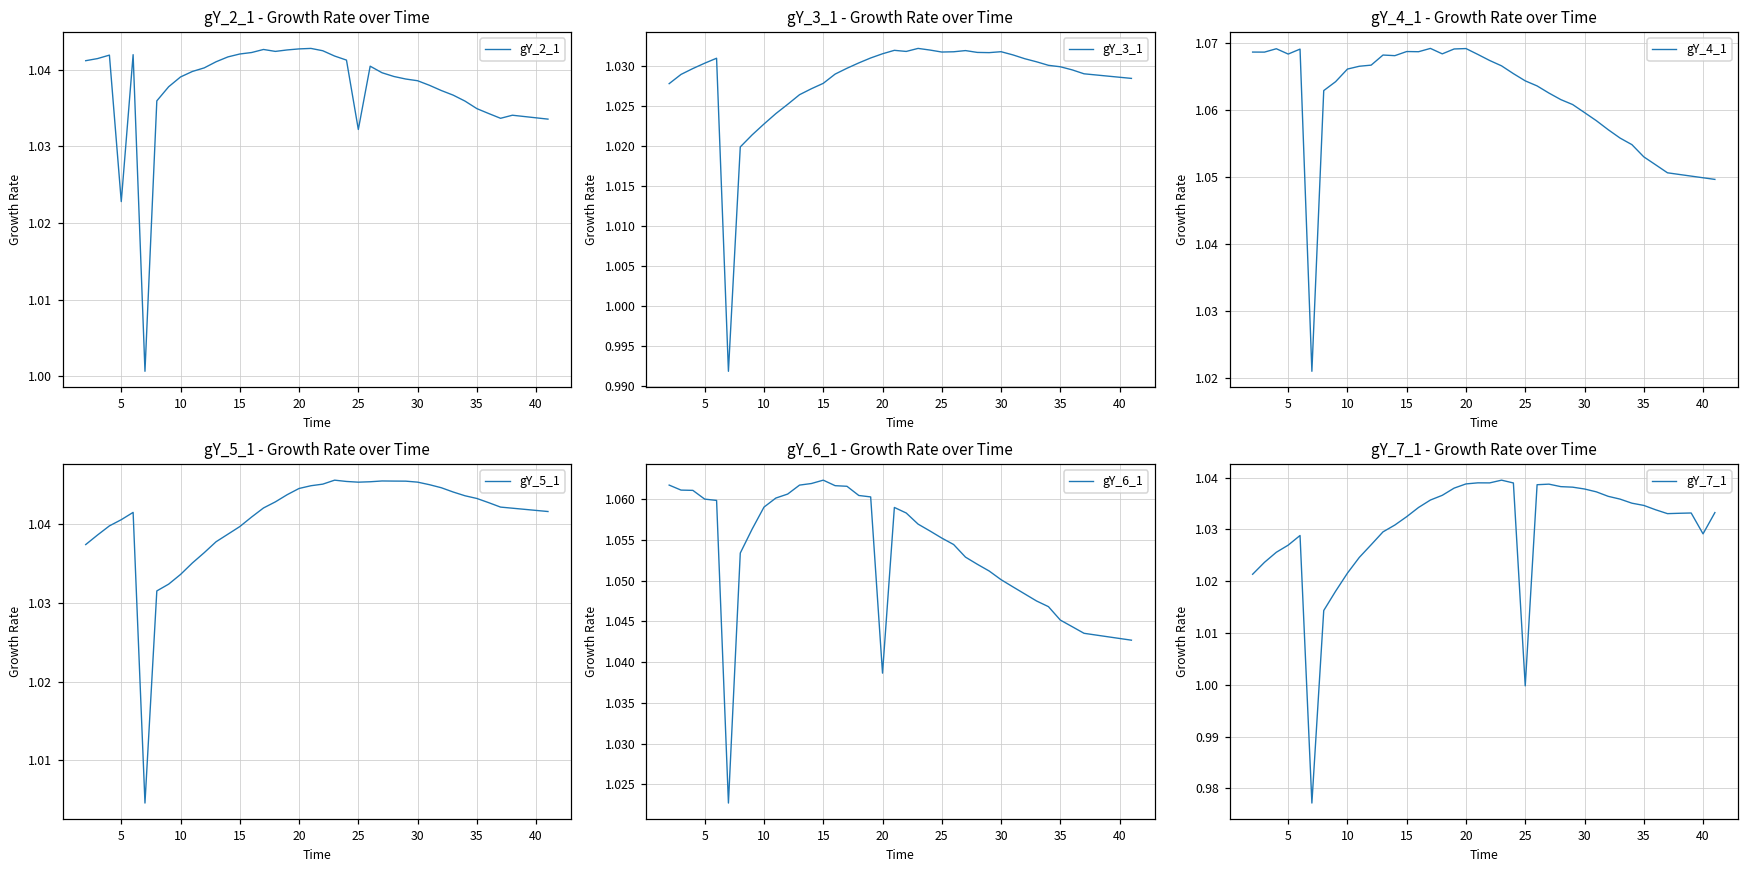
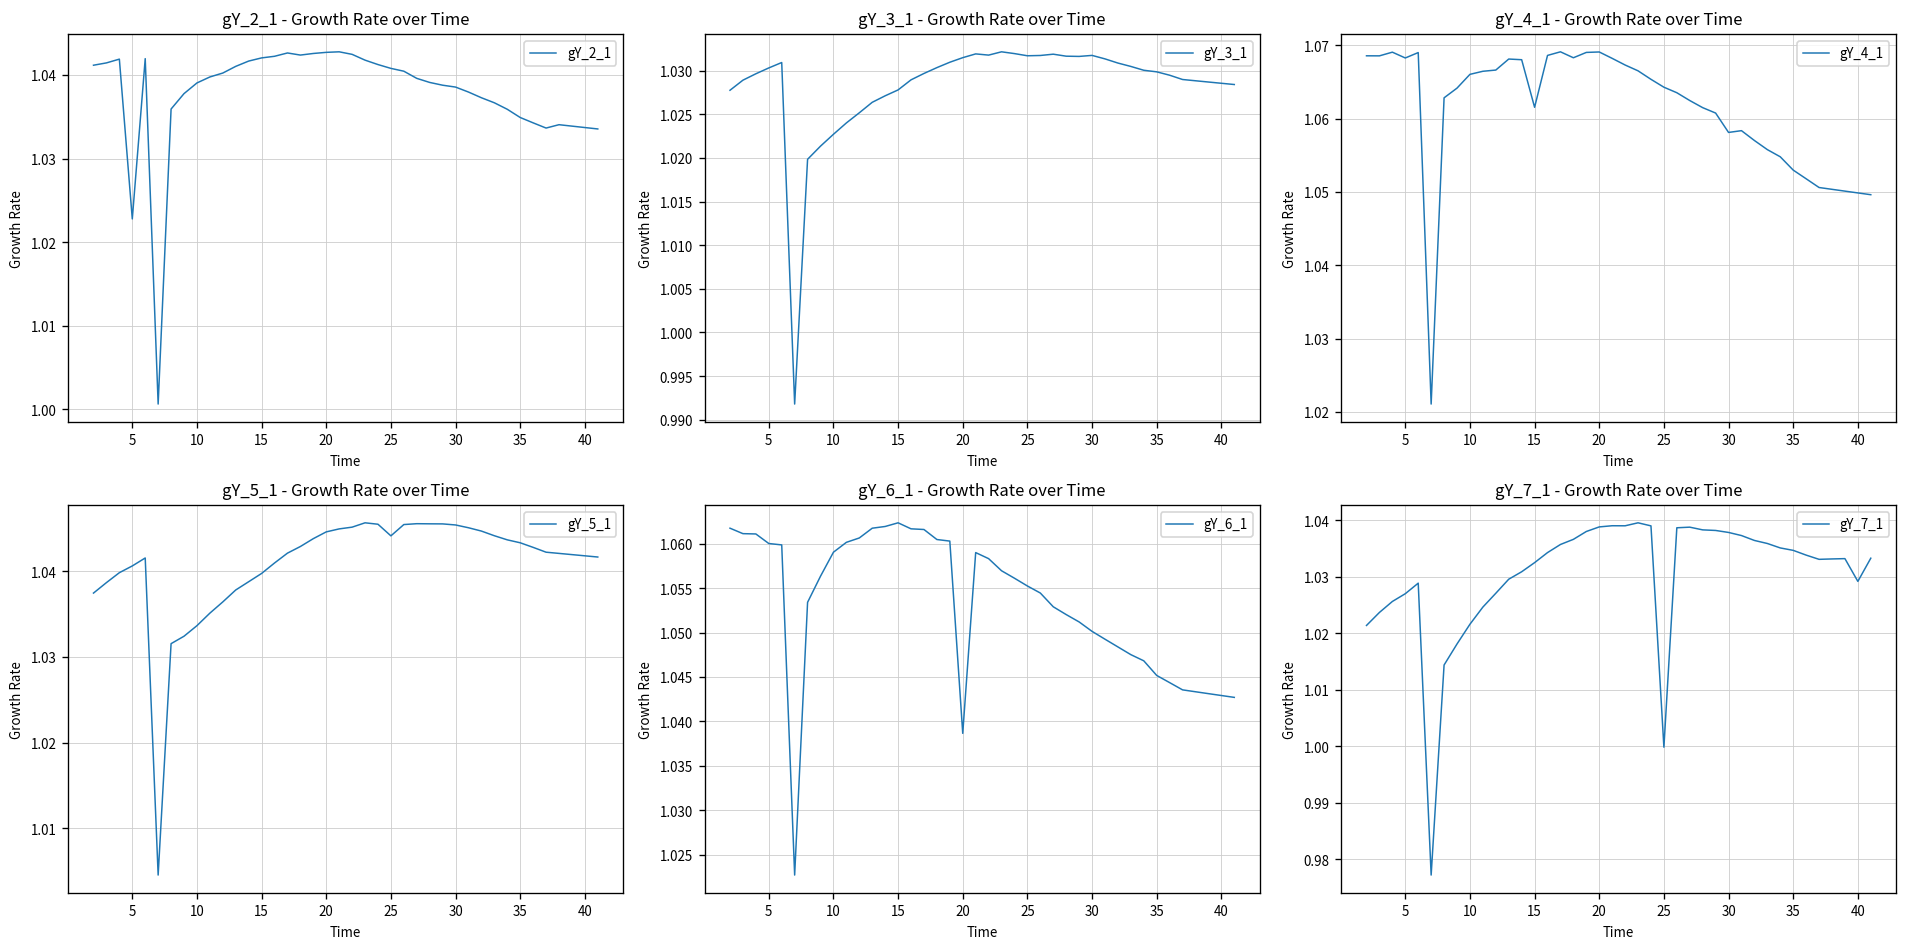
  {
    "gY_2_1 - Growth Rate over Time": {
      "5": 1.023,
      "10": 1.039,
      "15": 1.042,
      "20": 1.043,
-     "25": 1.032,
+     "25": 1.041,
      "30": 1.039,
      "35": 1.035,
      "40": 1.034
    },
    "gY_3_1 - Growth Rate over Time": {
      "5": 1.030,
      "10": 1.023,
      "15": 1.028,
      "20": 1.031,
      "25": 1.032,
      "30": 1.032,
      "35": 1.030,
      "40": 1.029
    },
    "gY_4_1 - Growth Rate over Time": {
      "5": 1.068,
      "10": 1.066,
-     "15": 1.069,
+     "15": 1.062,
      "20": 1.069,
      "25": 1.064,
-     "30": 1.060,
+     "30": 1.058,
      "35": 1.053,
      "40": 1.050
    },
    "gY_5_1 - Growth Rate over Time": {
      "5": 1.041,
      "10": 1.034,
      "15": 1.040,
      "20": 1.045,
-     "25": 1.045,
+     "25": 1.044,
      "30": 1.045,
      "35": 1.043,
      "40": 1.042
    },
    "gY_6_1 - Growth Rate over Time": {
      "5": 1.060,
      "10": 1.059,
      "15": 1.062,
      "20": 1.039,
      "25": 1.055,
      "30": 1.050,
      "35": 1.045,
      "40": 1.043
    },
    "gY_7_1 - Growth Rate over Time": {
      "5": 1.027,
      "10": 1.022,
      "15": 1.032,
      "20": 1.039,
      "25": 1.000,
      "30": 1.038,
      "35": 1.035,
      "40": 1.029
    }
  }
